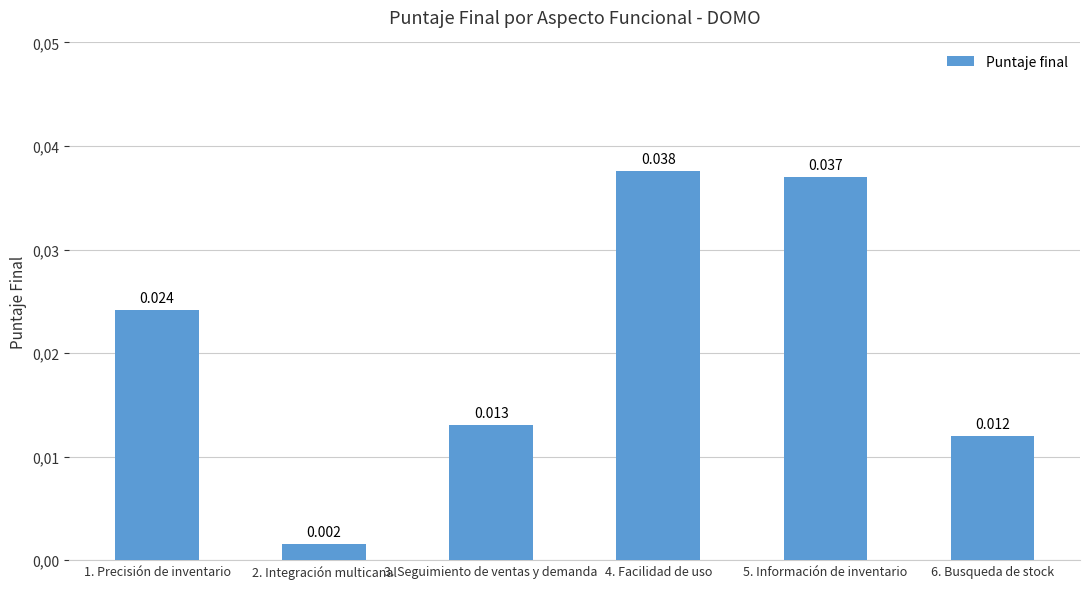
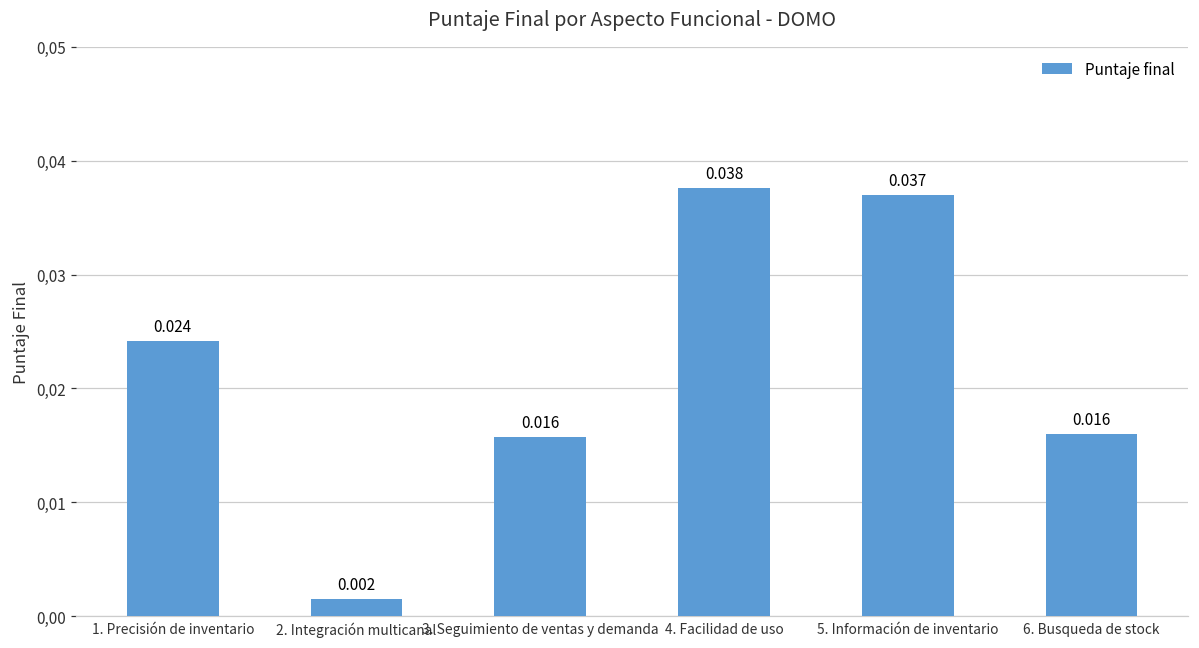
  {
    "1. Precisión de inventario": 0.024,
    "2. Integración multicanal": 0.002,
-   "3. Seguimiento de ventas y demanda": 0.013,
+   "3. Seguimiento de ventas y demanda": 0.016,
    "4. Facilidad de uso": 0.038,
    "5. Información de inventario": 0.037,
-   "6. Busqueda de stock": 0.012
+   "6. Busqueda de stock": 0.016
  }
